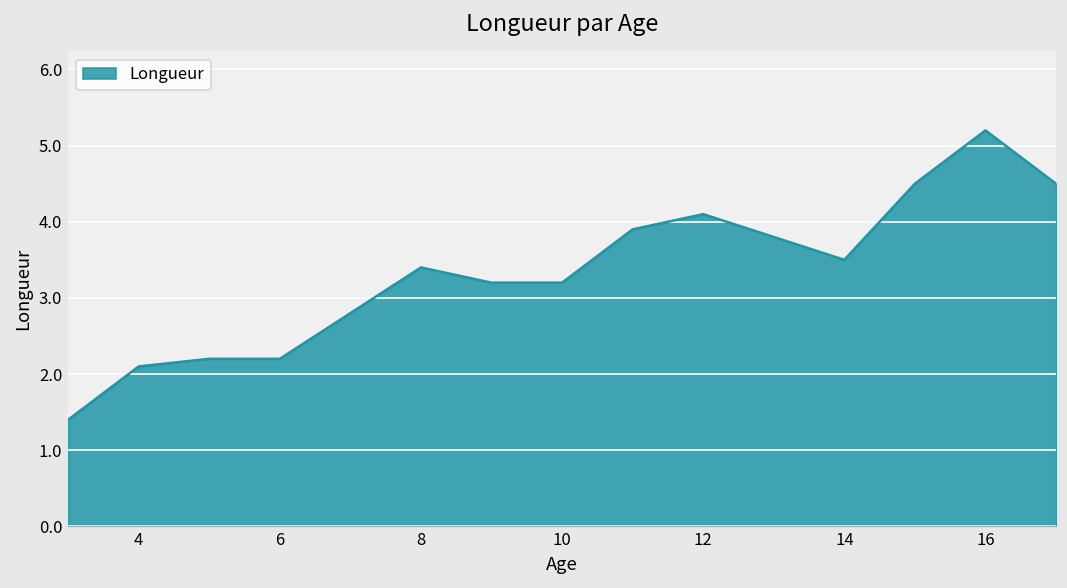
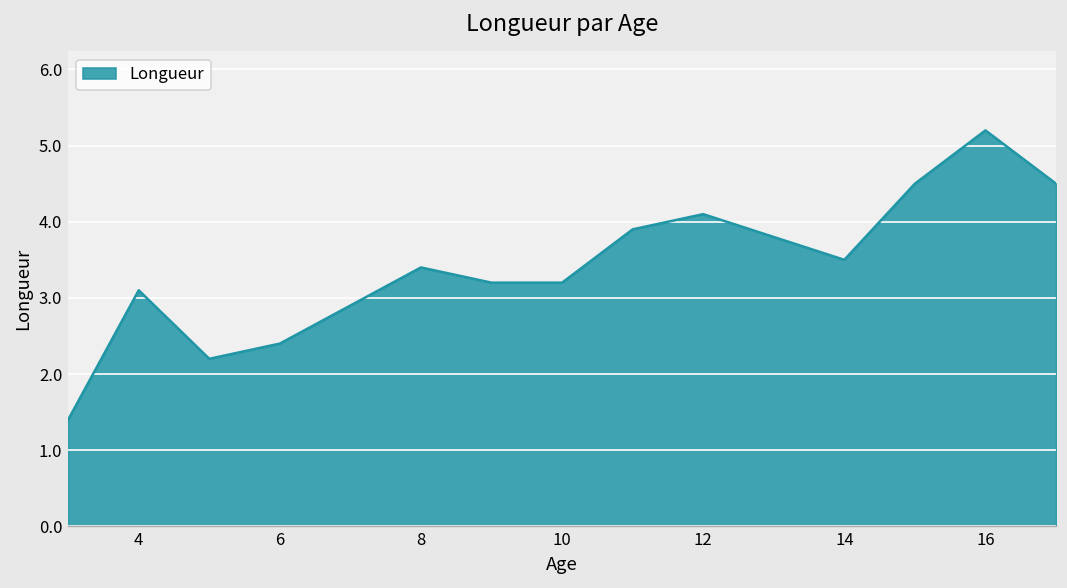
  {
-   "4": 2.1,
-   "6": 2.2,
+   "4": 3.1,
+   "6": 2.4,
    "8": 3.4,
    "10": 3.2,
    "12": 4.1,
    "14": 3.5,
    "16": 5.2
  }
